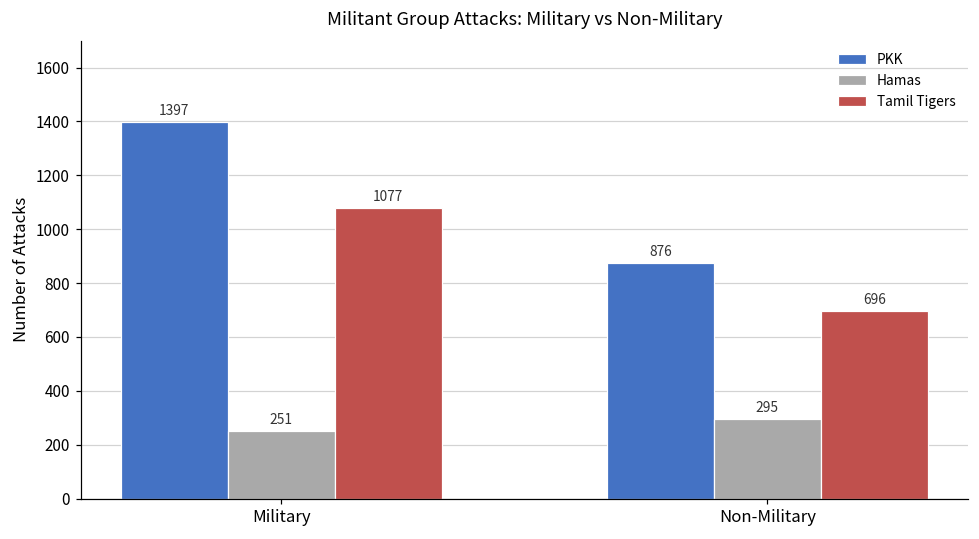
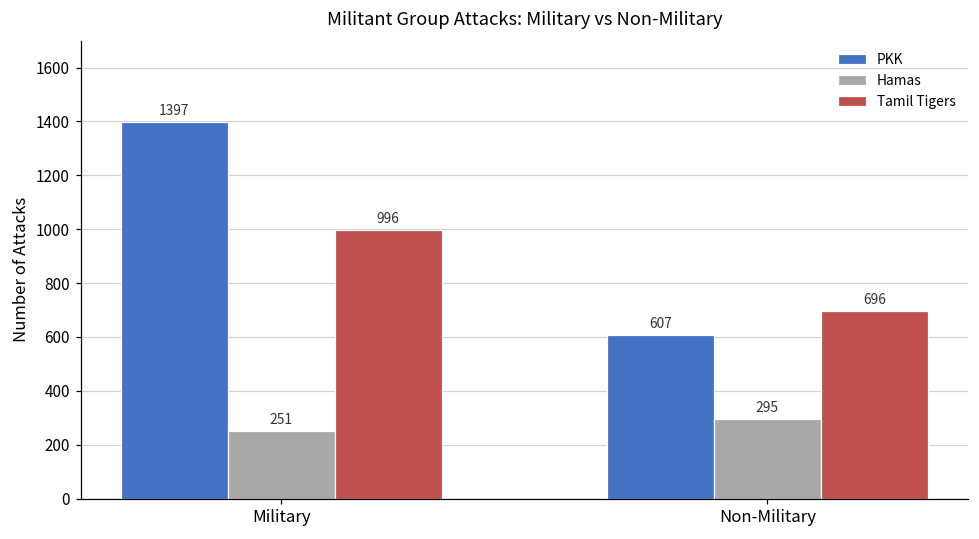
  {
    "PKK": {
      "Military": 1397,
-     "Non-Military": 876
+     "Non-Military": 607
    },
    "Hamas": {
      "Military": 251,
      "Non-Military": 295
    },
    "Tamil Tigers": {
-     "Military": 1077,
+     "Military": 996,
      "Non-Military": 696
    }
  }
